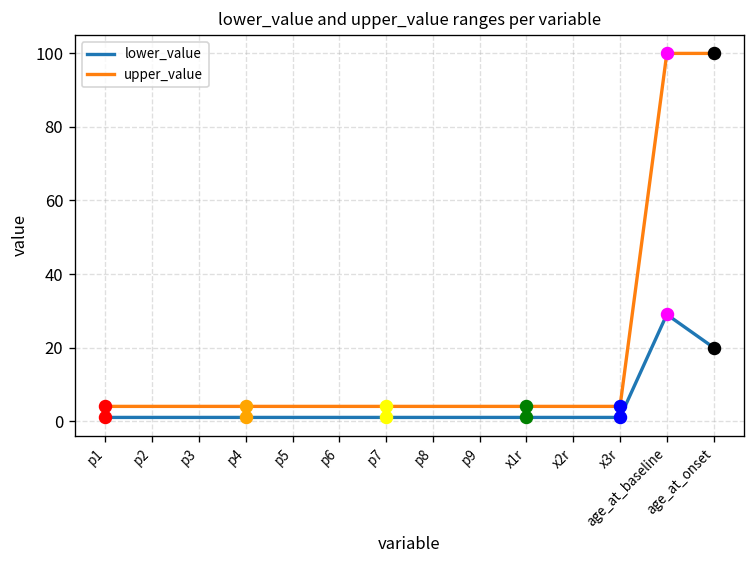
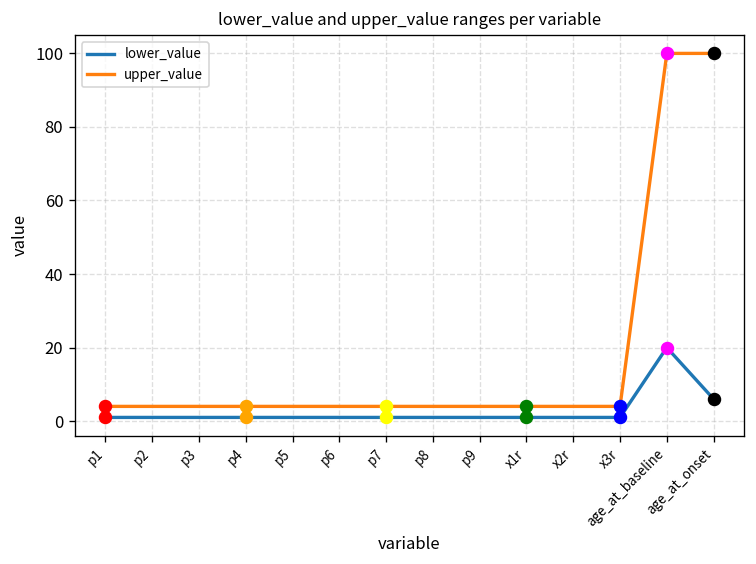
  {
    "lower_value": {
      "p2": 1,
      "p3": 1,
      "p5": 1,
      "p6": 1,
      "p8": 1,
      "p9": 1,
      "x2r": 1,
-     "age_at_baseline": 29,
-     "age_at_onset": 20
+     "age_at_baseline": 20,
+     "age_at_onset": 6
    }
  }
